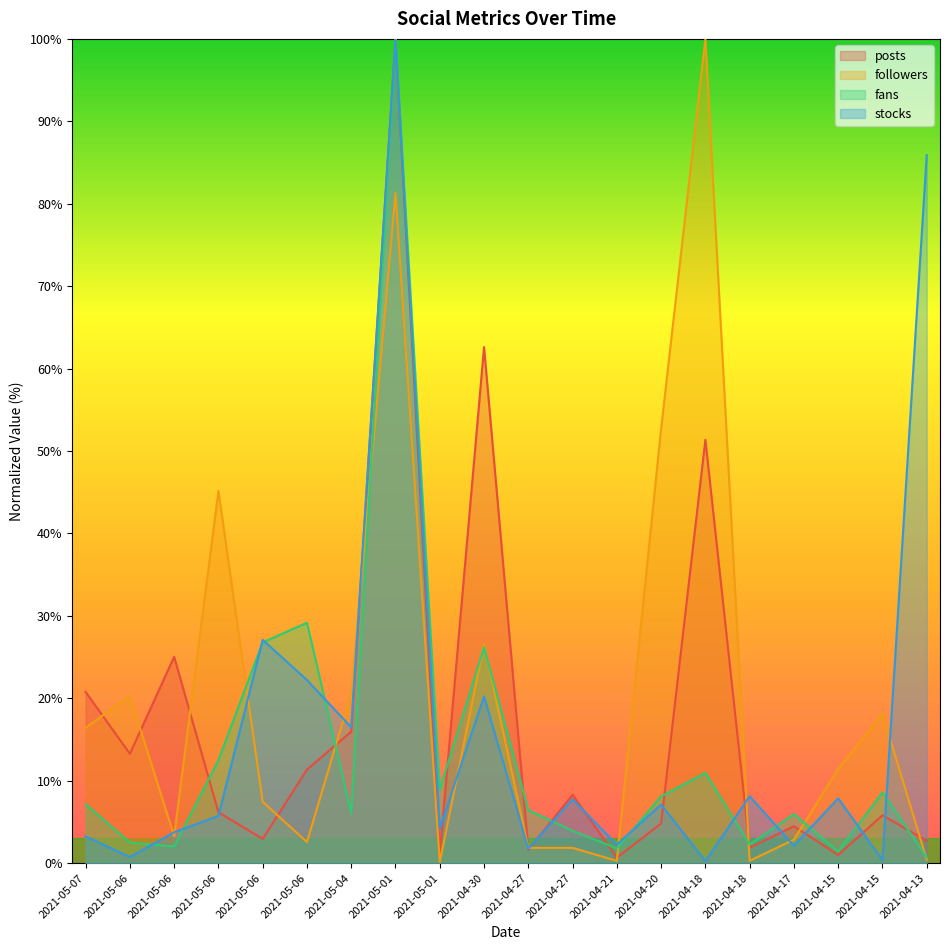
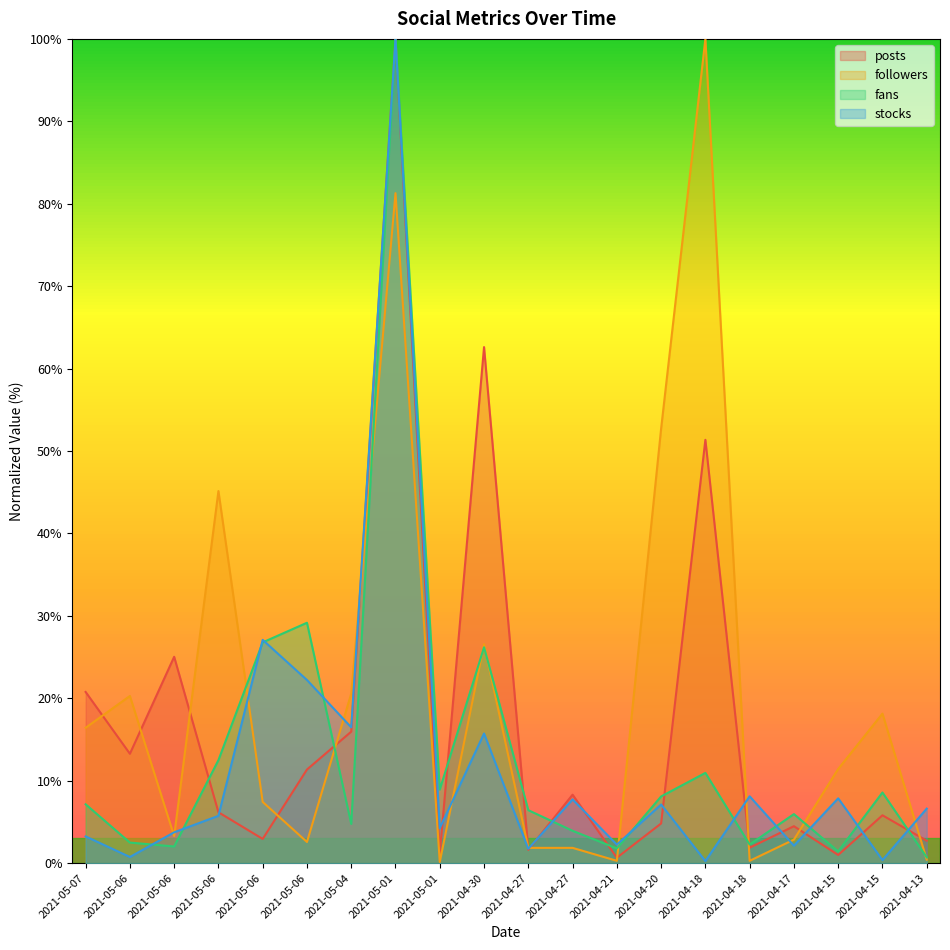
  {
    "fans": {
      "2021-05-07": "7%",
-     "2021-05-04": "6%",
+     "2021-05-04": "5%",
      "2021-04-30": "26%",
      "2021-04-20": "8%",
      "2021-04-17": "6%"
    },
    "stocks": {
      "2021-05-07": "3%",
      "2021-05-04": "16%",
-     "2021-04-30": "20%",
+     "2021-04-30": "16%",
      "2021-04-20": "7%",
-     "2021-04-13": "86%"
+     "2021-04-13": "7%"
    }
  }
